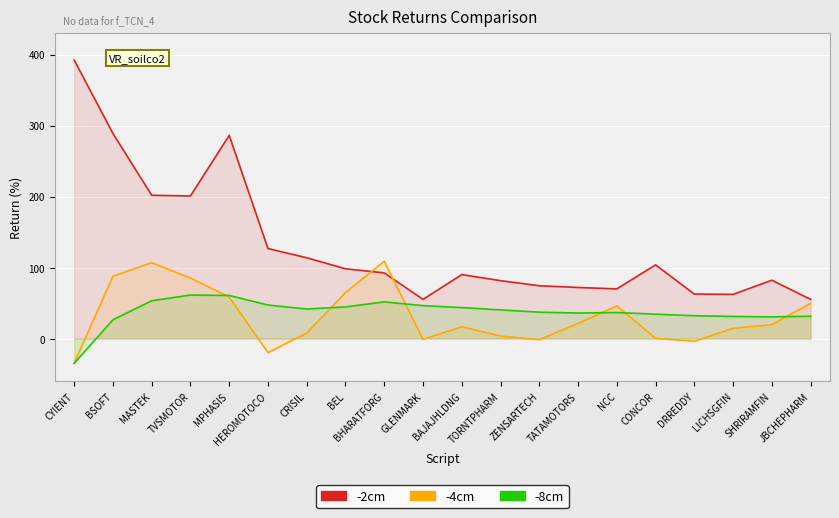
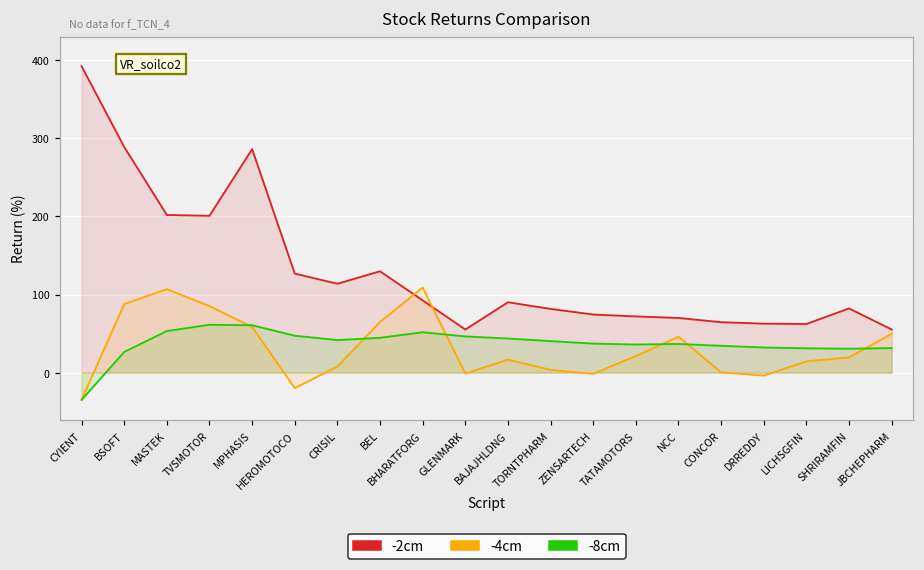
  {
    "-2cm": {
      "CYIENT": 390,
      "BSOFT": 290,
      "MASTEK": 200,
      "TVSMOTOR": 200,
      "MPHASIS": 290,
      "HEROMOTOCO": 130,
      "CRISIL": 110,
-     "BEL": 100,
+     "BEL": 130,
      "BHARATFORG": 90,
      "GLENMARK": 60,
      "BAJAJHLDNG": 90,
      "TORNTPHARM": 80,
      "ZENSARTECH": 70,
      "TATAMOTORS": 70,
      "NCC": 70,
-     "CONCOR": 100,
+     "CONCOR": 60,
      "DRREDDY": 60,
      "LICHSGFIN": 60,
      "SHRIRAMFIN": 80,
      "JBCHEPHARM": 60
    }
  }
